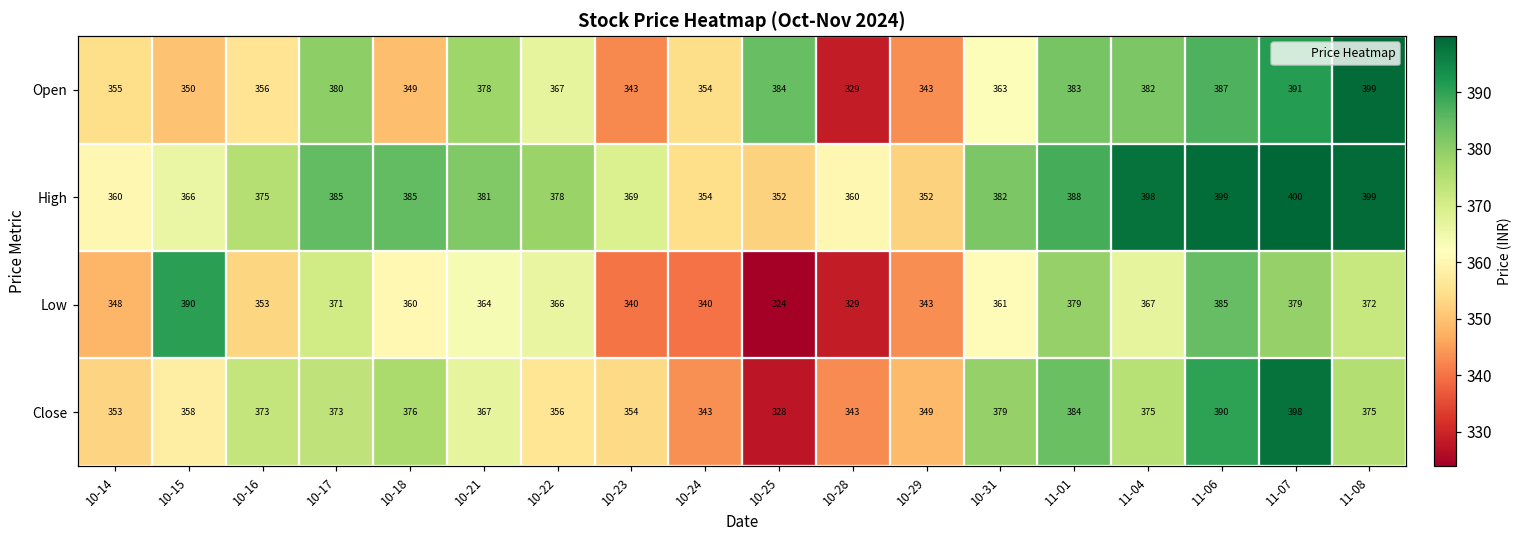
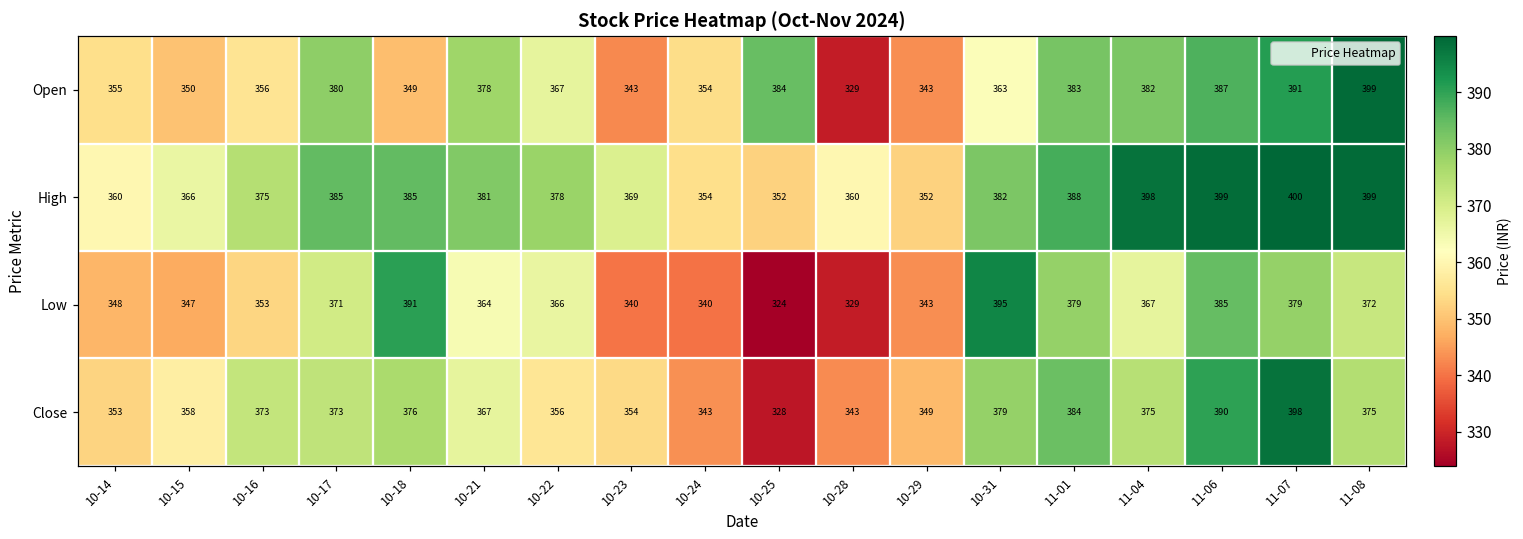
  {
    "Open": {
      "10-14": 355,
      "10-15": 350,
      "10-16": 356,
      "10-17": 380,
      "10-18": 349,
      "10-21": 378,
      "10-22": 367,
      "10-23": 343,
      "10-24": 354,
      "10-25": 384,
      "10-28": 329,
      "10-29": 343,
      "10-31": 363,
      "11-01": 383,
      "11-04": 382,
      "11-06": 387,
      "11-07": 391,
      "11-08": 399
    },
    "High": {
      "10-14": 360,
      "10-15": 366,
      "10-16": 375,
      "10-17": 385,
      "10-18": 385,
      "10-21": 381,
      "10-22": 378,
      "10-23": 369,
      "10-24": 354,
      "10-25": 352,
      "10-28": 360,
      "10-29": 352,
      "10-31": 382,
      "11-01": 388,
      "11-04": 398,
      "11-06": 399,
      "11-07": 400,
      "11-08": 399
    },
    "Low": {
      "10-14": 348,
-     "10-15": 390,
+     "10-15": 347,
      "10-16": 353,
      "10-17": 371,
-     "10-18": 360,
+     "10-18": 391,
      "10-21": 364,
      "10-22": 366,
      "10-23": 340,
      "10-24": 340,
      "10-25": 324,
      "10-28": 329,
      "10-29": 343,
-     "10-31": 361,
+     "10-31": 395,
      "11-01": 379,
      "11-04": 367,
      "11-06": 385,
      "11-07": 379,
      "11-08": 372
    },
    "Close": {
      "10-14": 353,
      "10-15": 358,
      "10-16": 373,
      "10-17": 373,
      "10-18": 376,
      "10-21": 367,
      "10-22": 356,
      "10-23": 354,
      "10-24": 343,
      "10-25": 328,
      "10-28": 343,
      "10-29": 349,
      "10-31": 379,
      "11-01": 384,
      "11-04": 375,
      "11-06": 390,
      "11-07": 398,
      "11-08": 375
    }
  }
